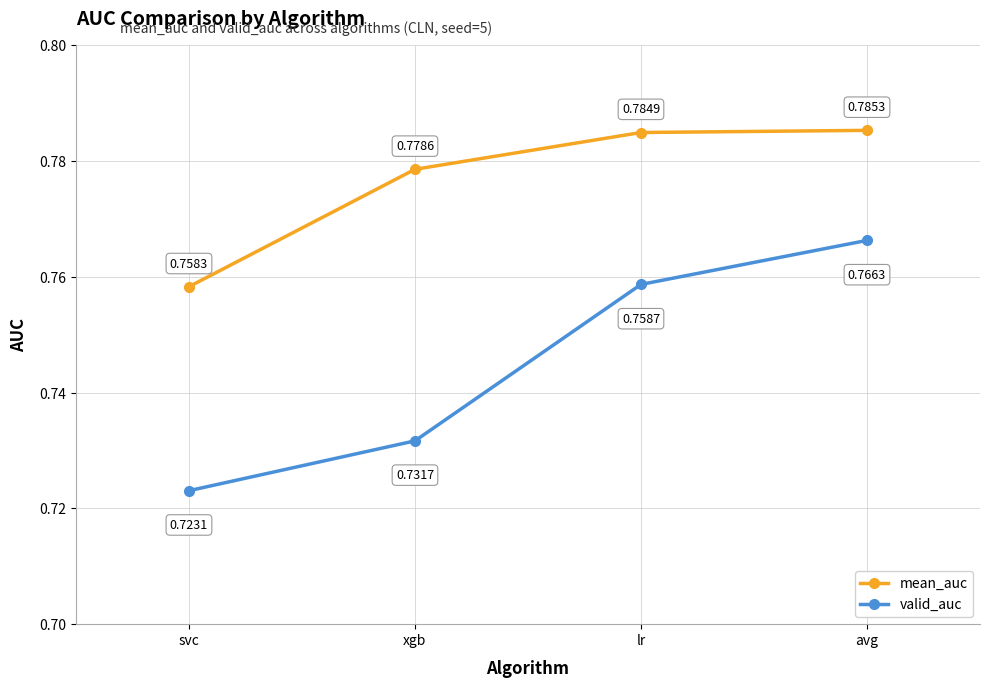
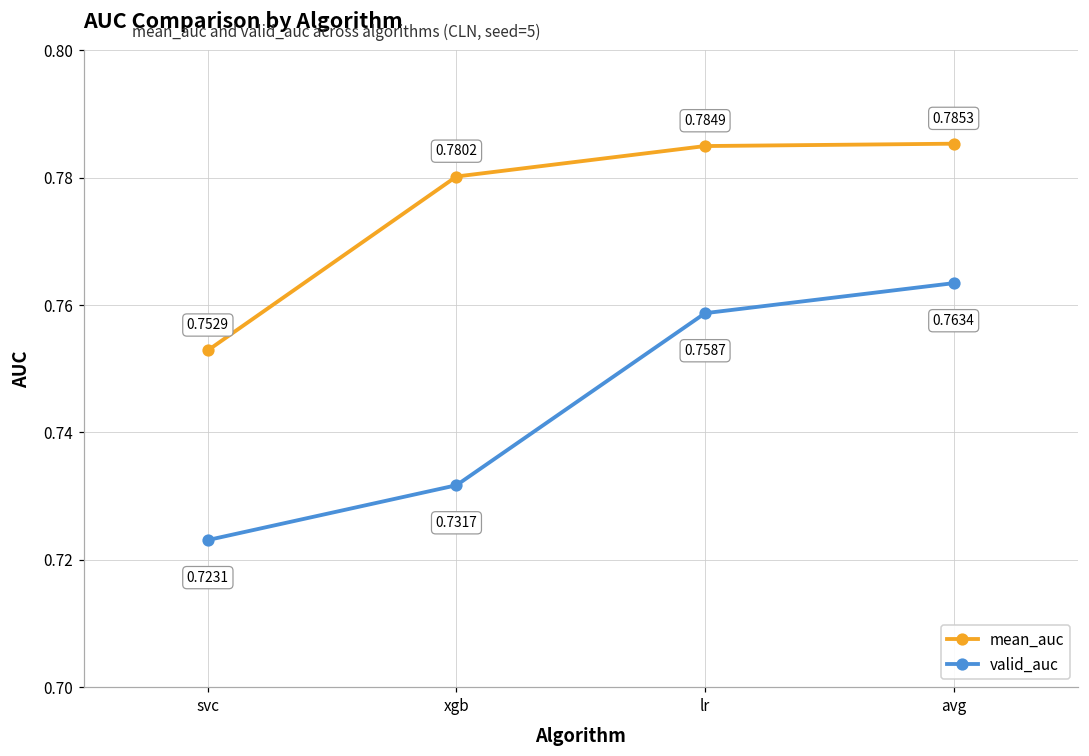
  {
    "mean_auc": {
-     "svc": 0.7583,
-     "xgb": 0.7786
+     "svc": 0.7529,
+     "xgb": 0.7802
    },
    "valid_auc": {
-     "avg": 0.7663
+     "avg": 0.7634
    }
  }
